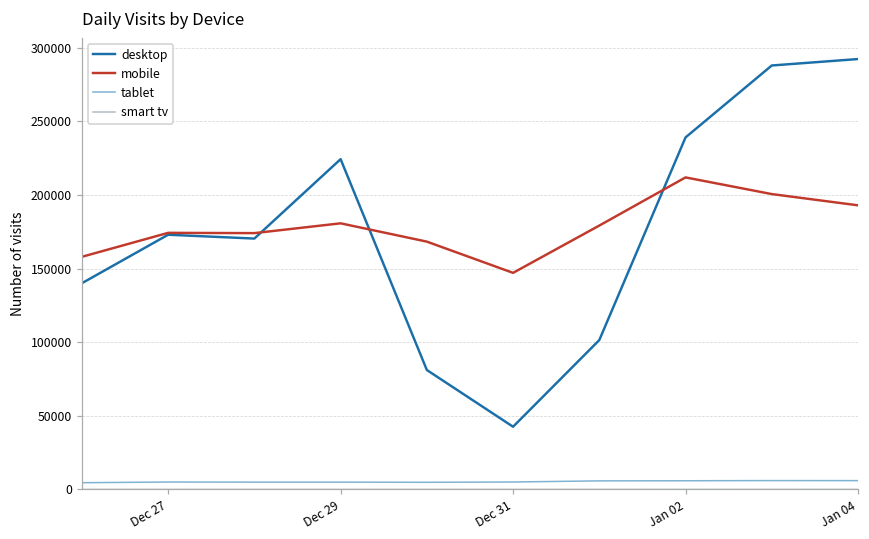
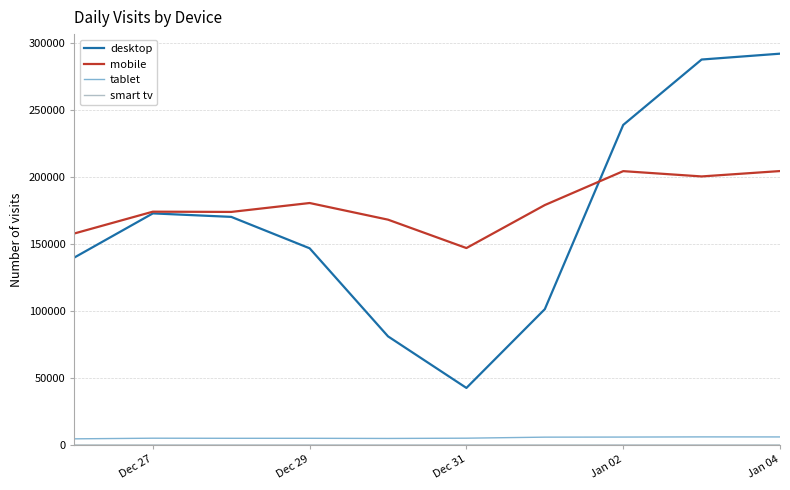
  {
    "desktop": {
-     "Dec 29": 224000,
+     "Dec 29": 147000,
      "Dec 31": 43000,
      "Jan 02": 239000,
      "Jan 04": 292000
    },
    "mobile": {
      "Dec 29": 181000,
      "Dec 31": 147000,
-     "Jan 02": 212000,
-     "Jan 04": 193000
+     "Jan 02": 204000,
+     "Jan 04": 205000
    }
  }
